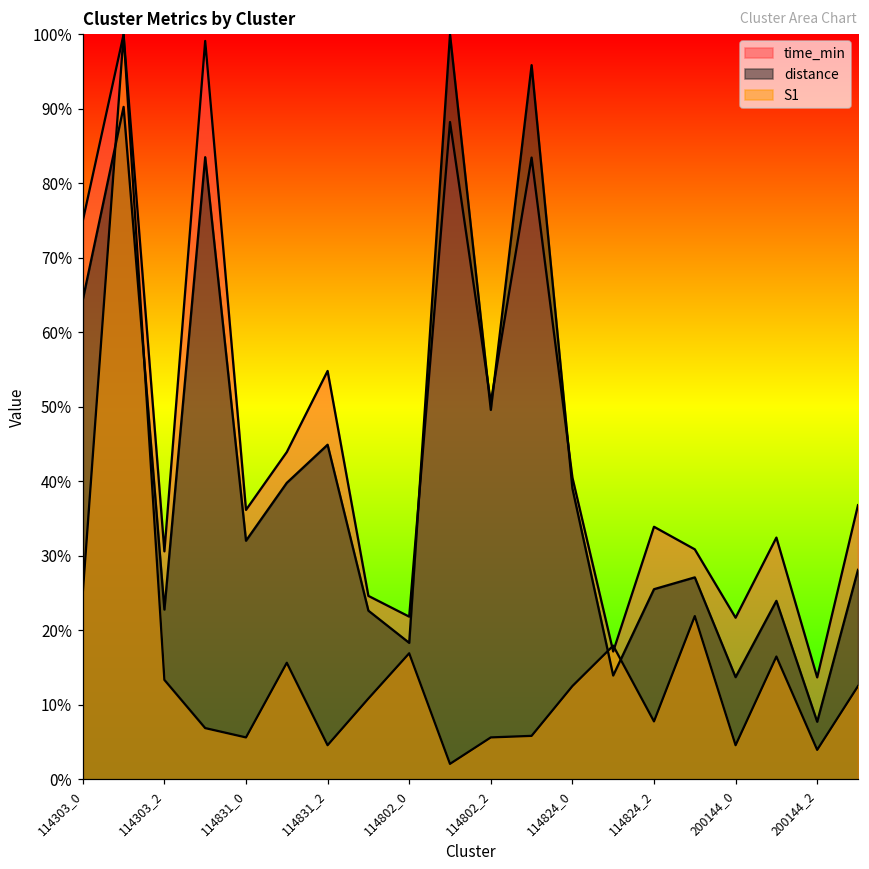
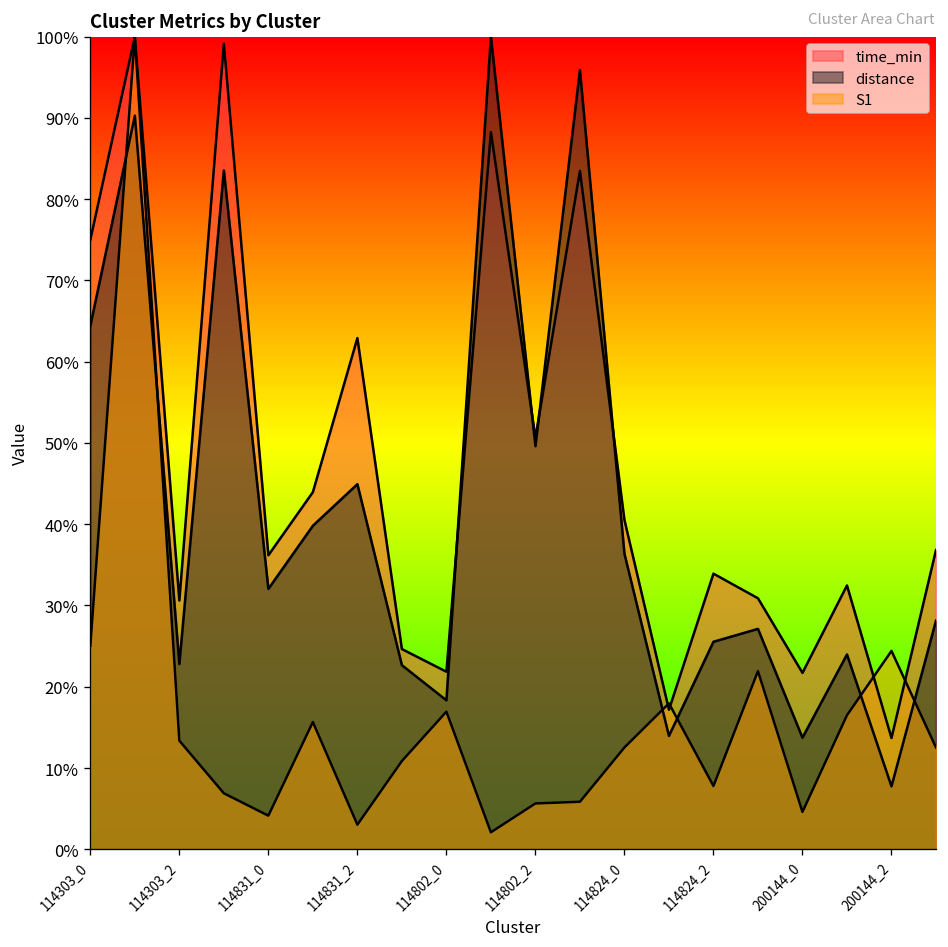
  {
    "time_min": {
      "114303_0": "75%",
      "114303_2": "31%",
      "114831_0": "36%",
-     "114831_2": "55%",
+     "114831_2": "63%",
      "114802_0": "22%",
      "114802_2": "51%",
      "114824_0": "41%",
      "114824_2": "34%",
      "200144_0": "22%",
      "200144_2": "14%"
    },
    "distance": {
      "114303_0": "64%",
      "114303_2": "23%",
      "114831_0": "32%",
      "114831_2": "45%",
      "114802_0": "18%",
      "114802_2": "50%",
-     "114824_0": "39%",
+     "114824_0": "36%",
      "114824_2": "26%",
      "200144_0": "14%",
      "200144_2": "8%"
    },
    "S1": {
      "114303_0": "25%",
      "114303_2": "13%",
-     "114831_0": "6%",
-     "114831_2": "5%",
+     "114831_0": "4%",
+     "114831_2": "3%",
      "114802_0": "17%",
      "114802_2": "6%",
      "114824_0": "13%",
      "114824_2": "8%",
      "200144_0": "5%",
-     "200144_2": "4%"
+     "200144_2": "24%"
    }
  }
